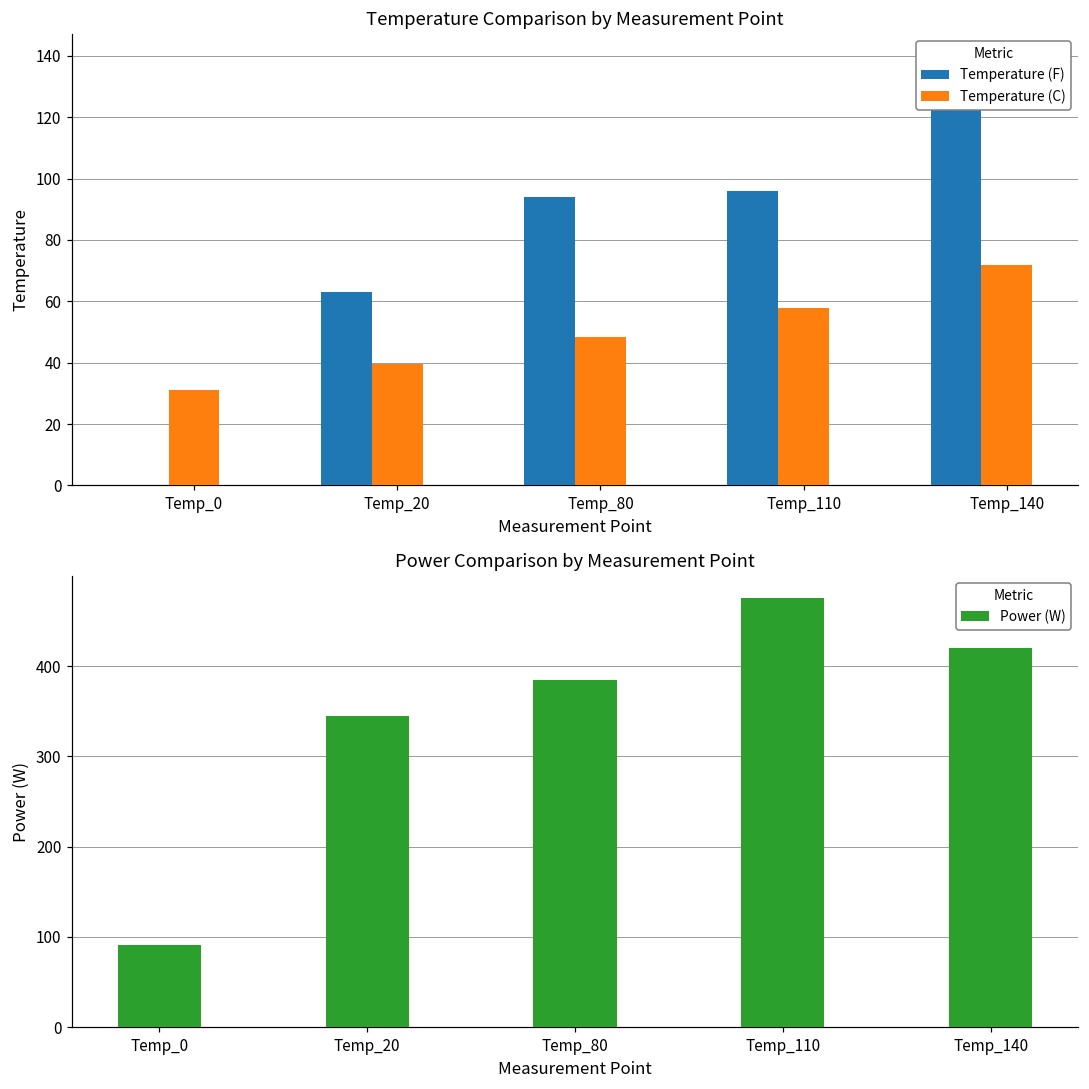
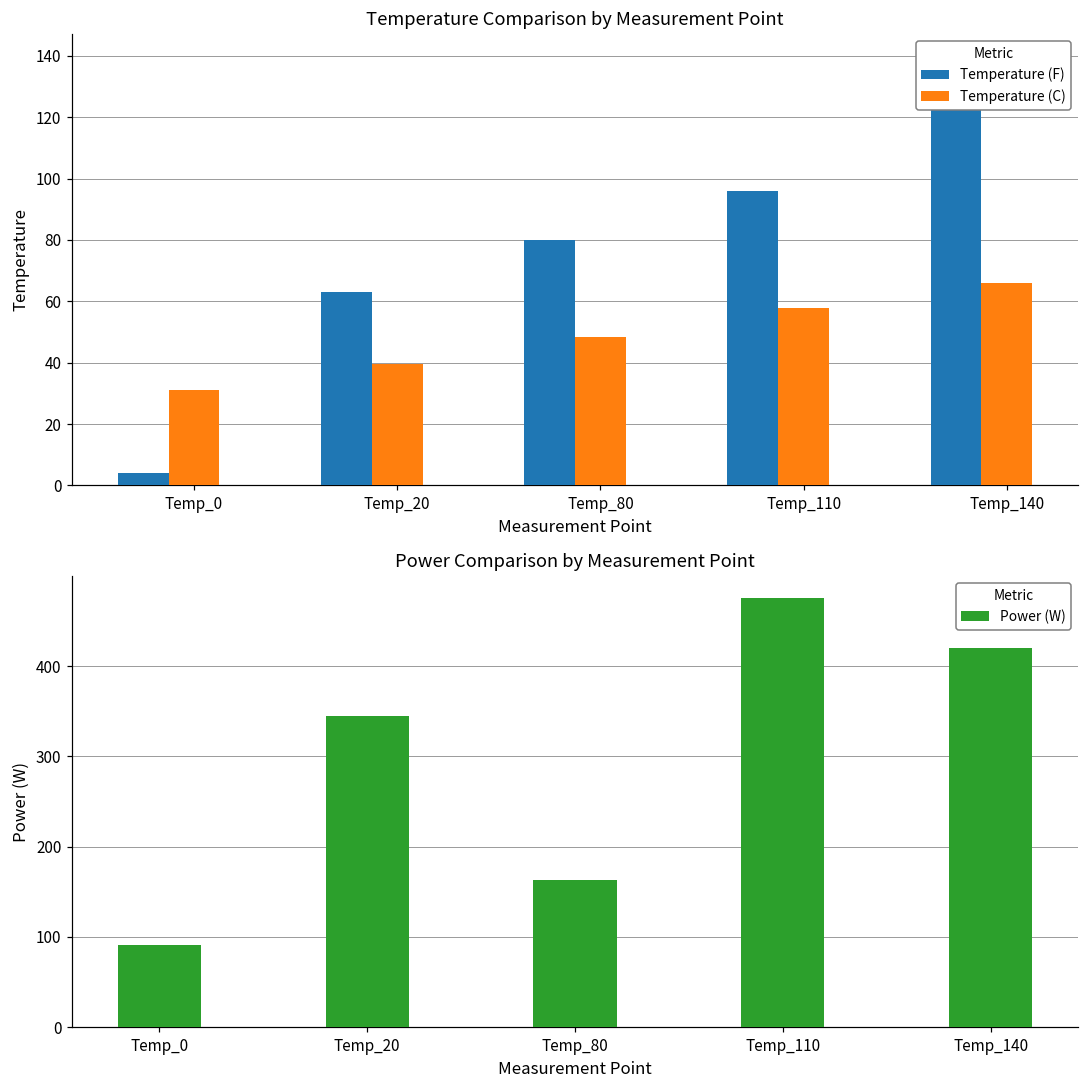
  {
    "Temperature Comparison by Measurement Point": {
      "Temperature (F)": {
-       "Temp_0": 0,
+       "Temp_0": 4,
        "Temp_20": 63,
-       "Temp_80": 94,
+       "Temp_80": 80,
        "Temp_110": 96
      },
      "Temperature (C)": {
        "Temp_0": 31,
        "Temp_20": 40,
        "Temp_80": 48,
        "Temp_110": 58,
-       "Temp_140": 72
+       "Temp_140": 66
      }
    },
    "Power Comparison by Measurement Point": {
      "Temp_0": 90,
      "Temp_20": 350,
-     "Temp_80": 390,
+     "Temp_80": 160,
      "Temp_110": 480,
      "Temp_140": 420
    }
  }
